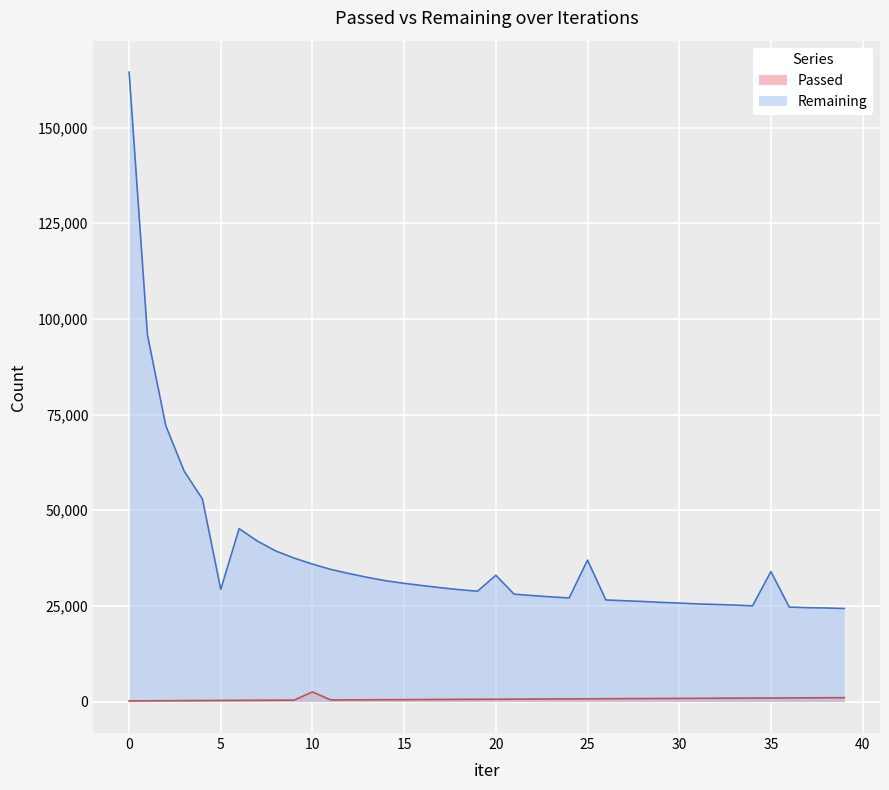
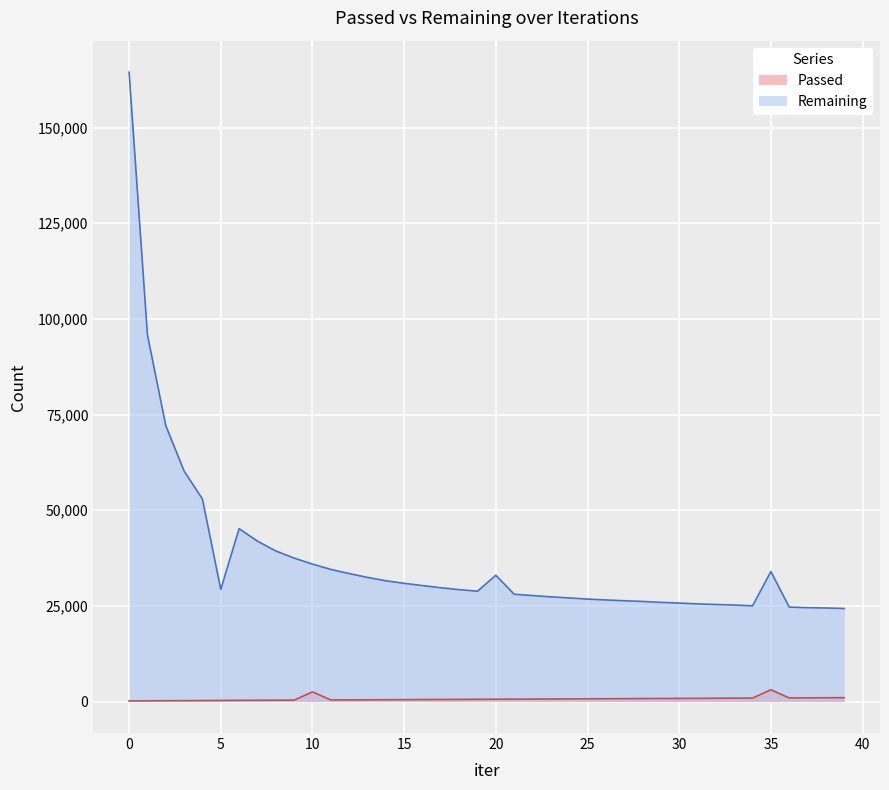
  {
    "Passed": {
      "0": "0",
      "5": "0",
      "10": "3,000",
      "15": "1,000",
      "20": "1,000",
      "25": "1,000",
      "30": "1,000",
-     "35": "1,000"
+     "35": "3,000"
    },
    "Remaining": {
      "0": "164,000",
      "5": "29,000",
      "10": "36,000",
      "15": "31,000",
      "20": "33,000",
-     "25": "37,000",
+     "25": "27,000",
      "30": "26,000",
      "35": "34,000"
    }
  }
